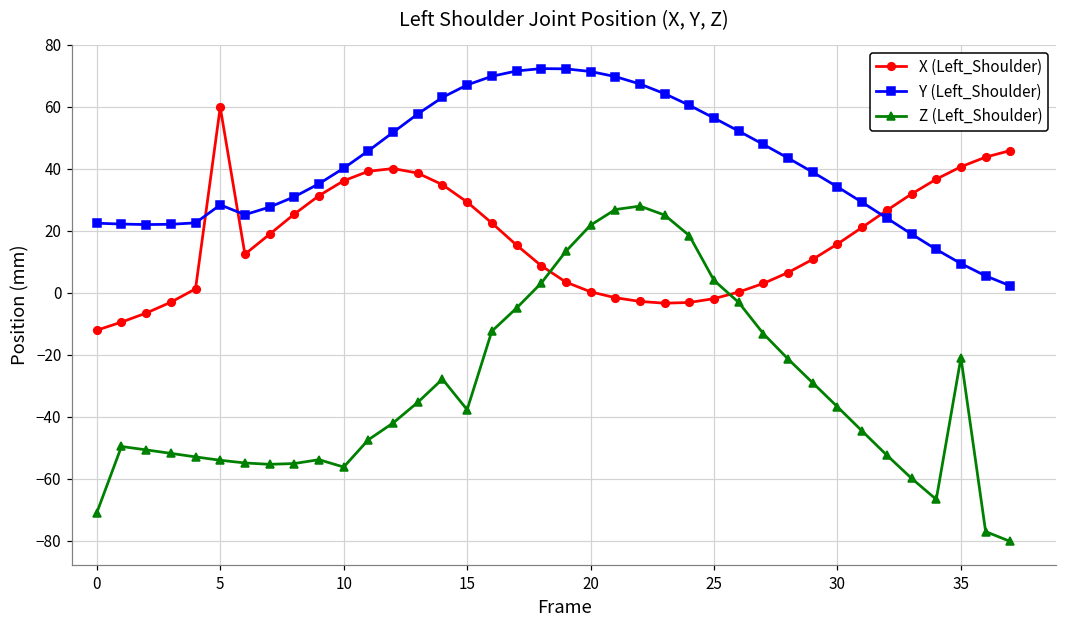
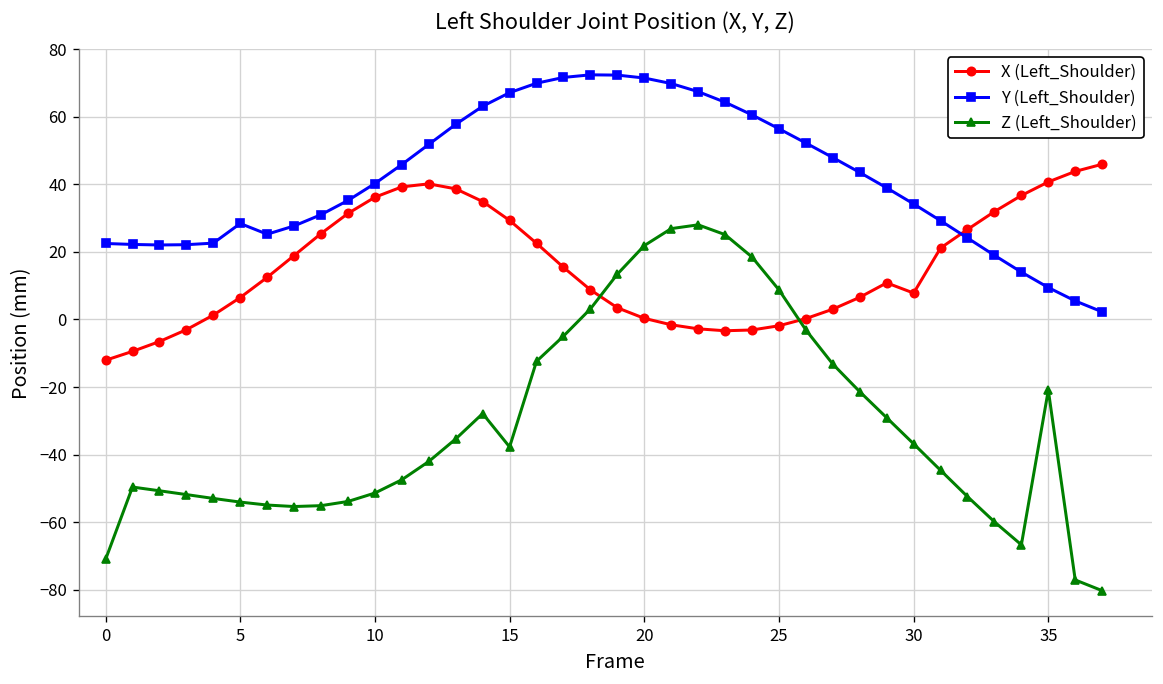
  {
    "X (Left_Shoulder)": {
      "0": -12,
-     "5": 60,
+     "5": 6,
      "10": 36,
      "15": 29,
      "20": 0,
      "25": -2,
-     "30": 16,
+     "30": 8,
      "35": 41
    },
    "Y (Left_Shoulder)": {
      "0": 22,
      "5": 28,
      "10": 40,
      "15": 67,
      "20": 71,
      "25": 56,
      "30": 34,
      "35": 9
    },
    "Z (Left_Shoulder)": {
      "0": -71,
      "5": -54,
-     "10": -56,
+     "10": -51,
      "15": -38,
      "20": 22,
-     "25": 4,
+     "25": 9,
      "30": -37,
      "35": -21
    }
  }
